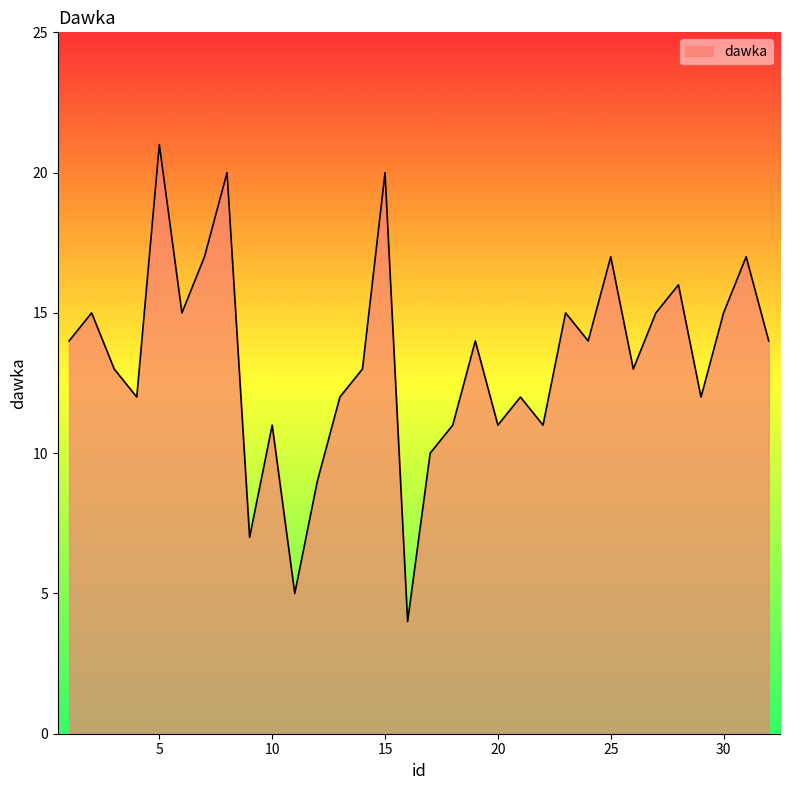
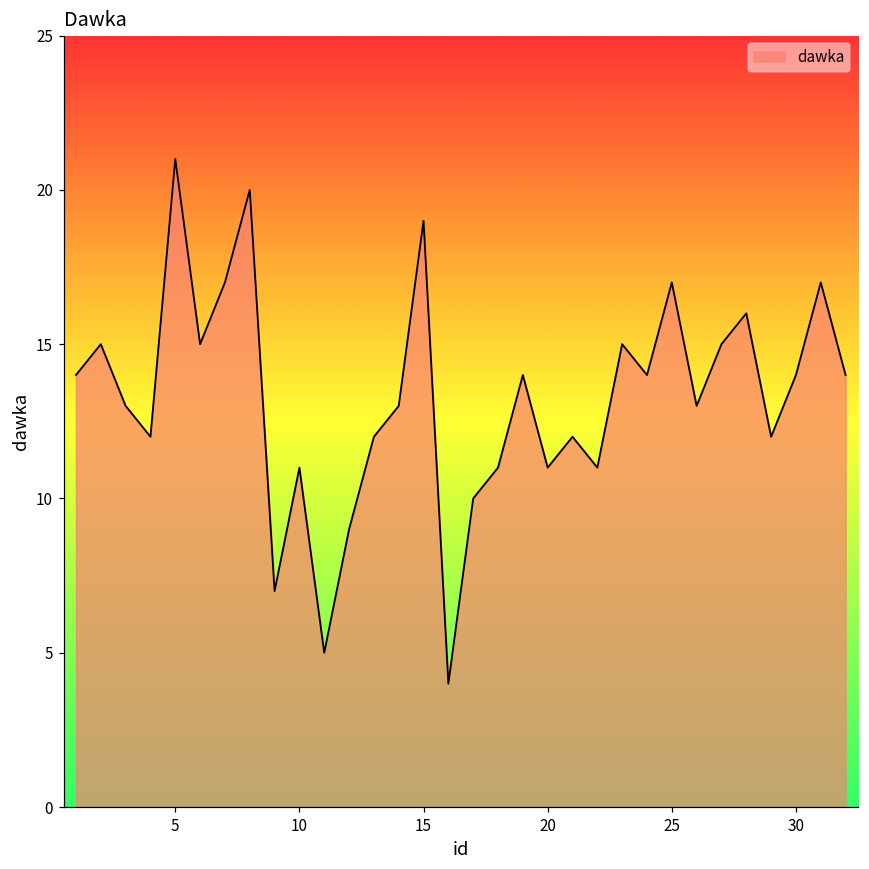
  {
    "5": 21,
    "10": 11,
-   "15": 20,
+   "15": 19,
    "20": 11,
    "25": 17,
-   "30": 15
+   "30": 14
  }
